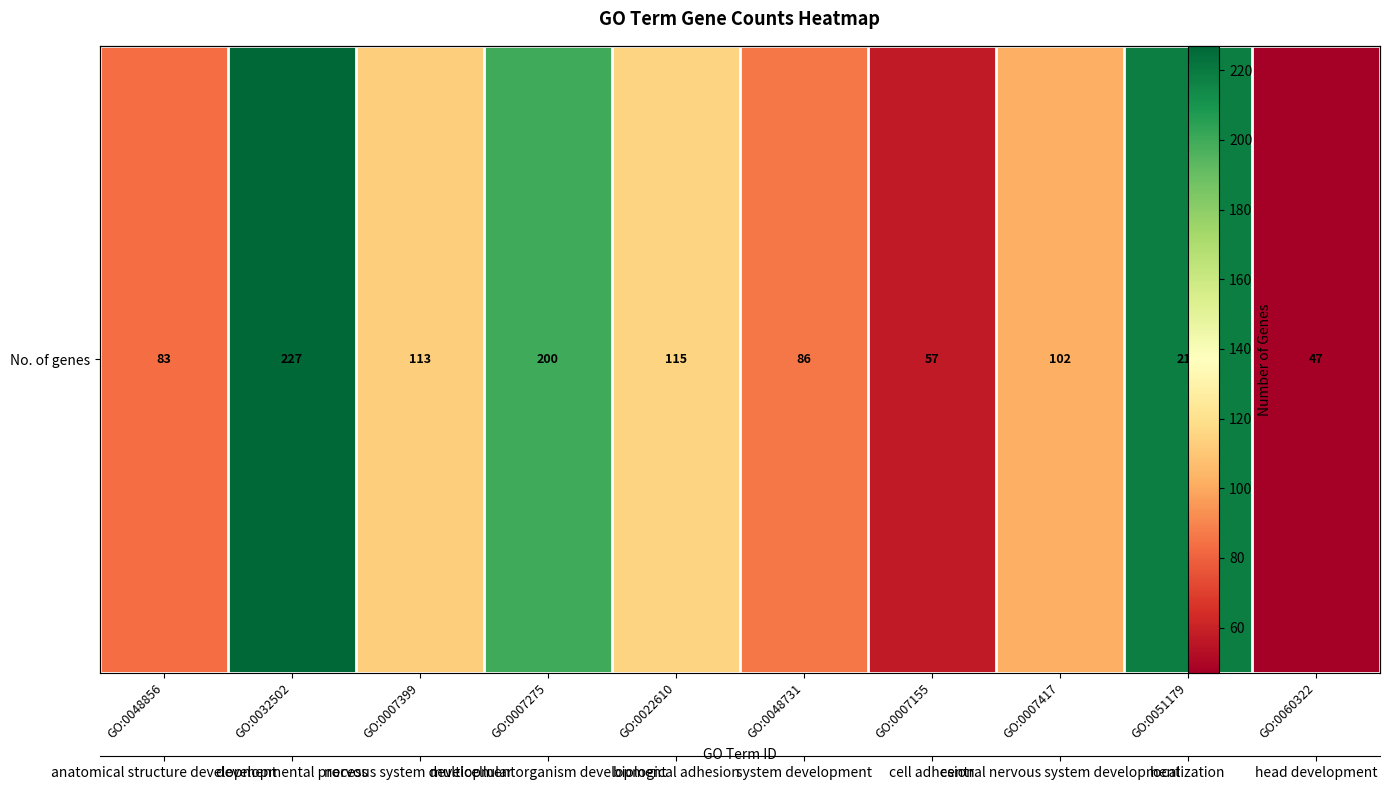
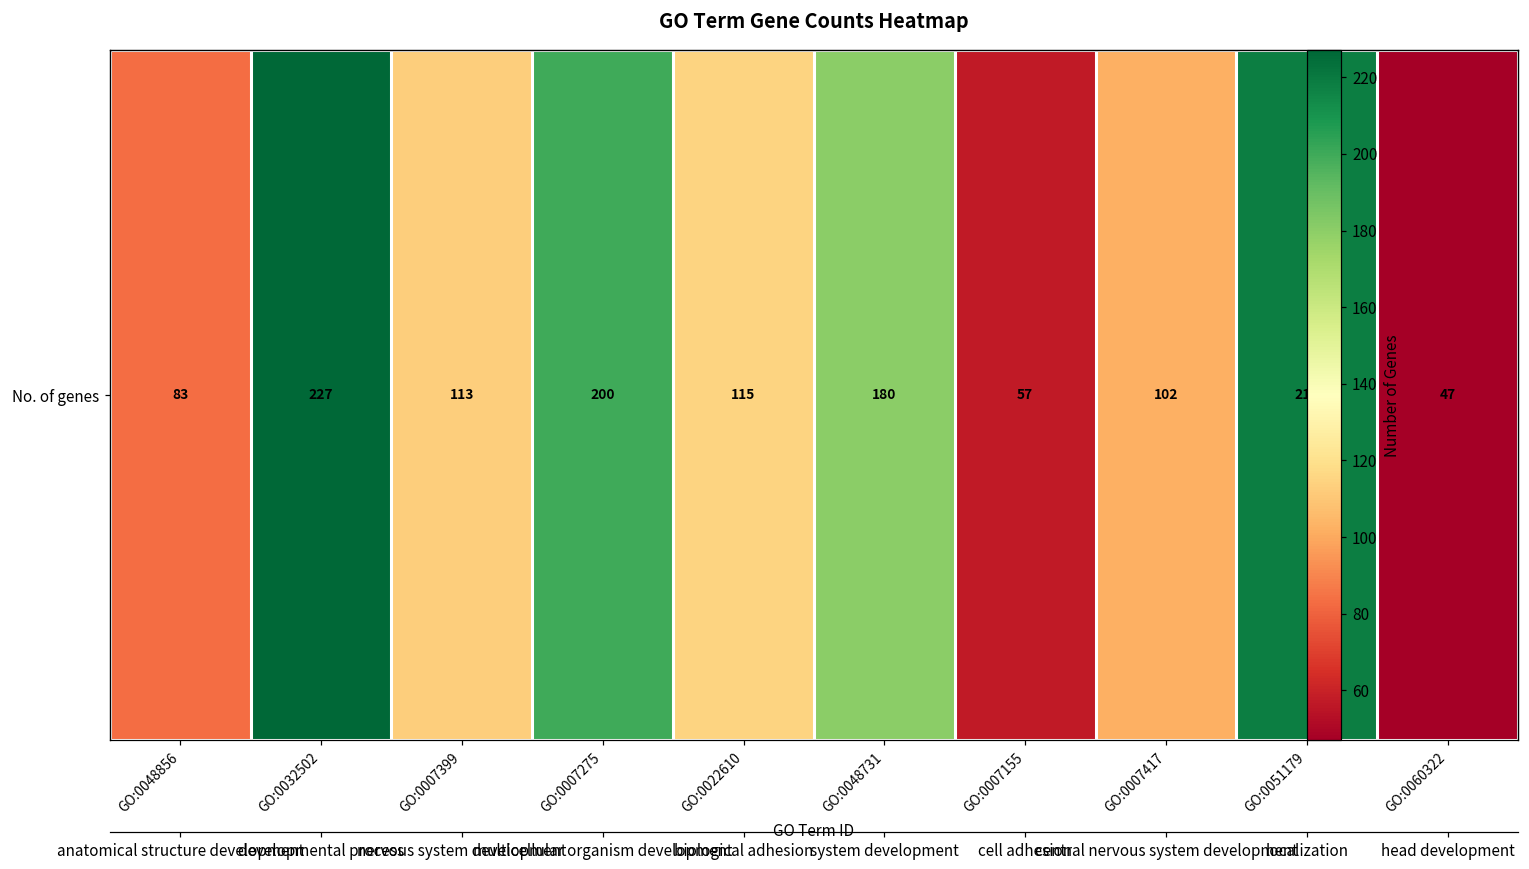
  {
    "No. of genes": {
      "GO:0048856": 83,
      "GO:0032502": 227,
      "GO:0007399": 113,
      "GO:0007275": 200,
      "GO:0022610": 115,
-     "GO:0048731": 86,
+     "GO:0048731": 180,
      "GO:0007155": 57,
      "GO:0007417": 102,
      "GO:0051179": 218,
      "GO:0060322": 47
    }
  }
